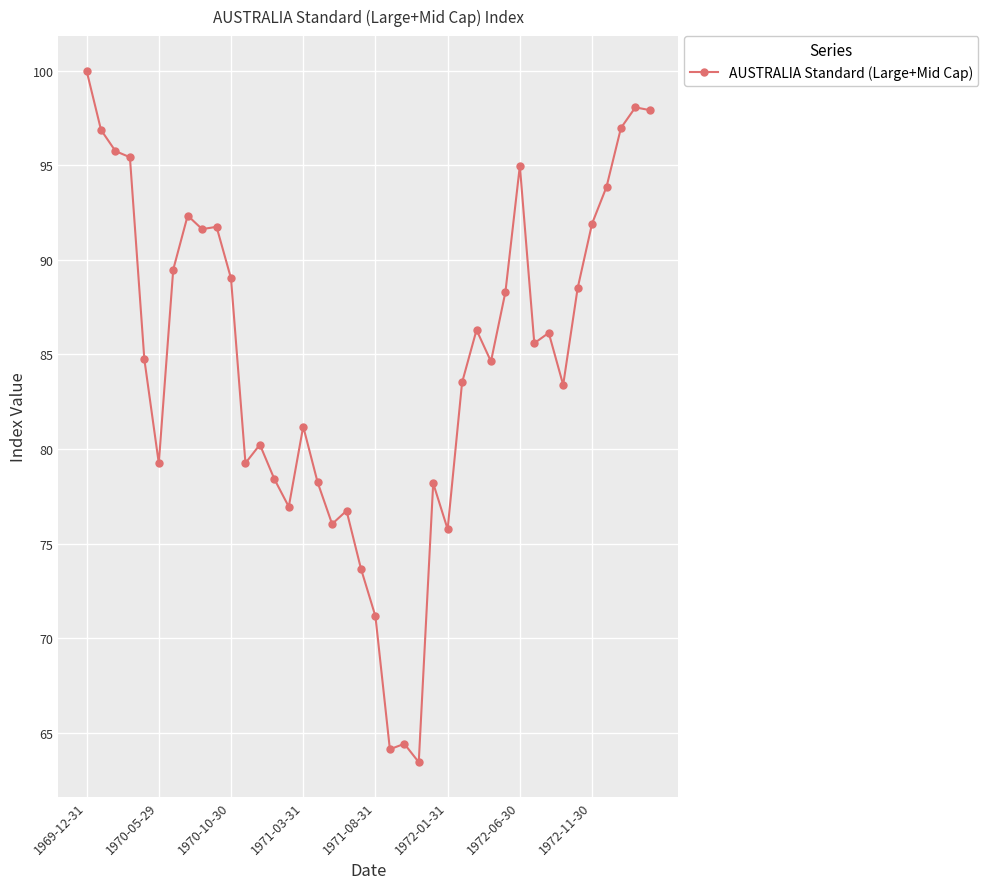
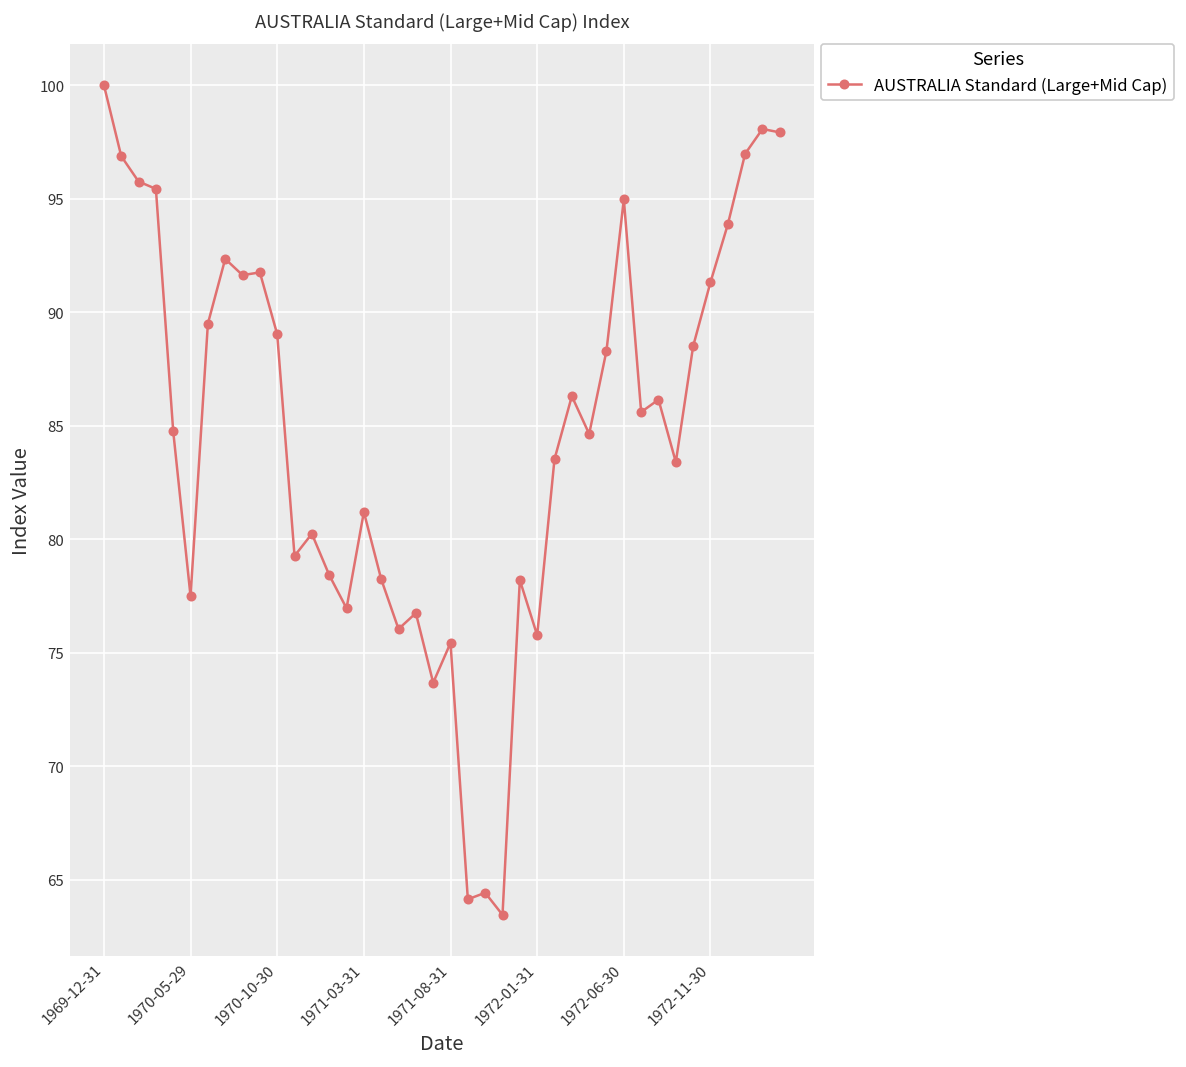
  {
    "1969-12-31": 100.0,
-   "1970-05-29": 79.2,
+   "1970-05-29": 77.5,
    "1970-10-30": 89.0,
    "1971-03-31": 81.2,
-   "1971-08-31": 71.2,
+   "1971-08-31": 75.4,
    "1972-01-31": 75.8,
    "1972-06-30": 95.0,
-   "1972-11-30": 91.9
+   "1972-11-30": 91.3
  }
